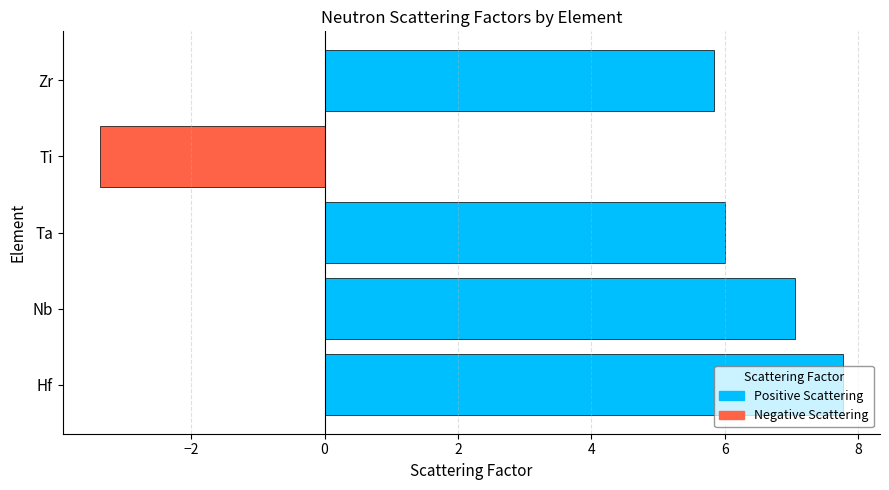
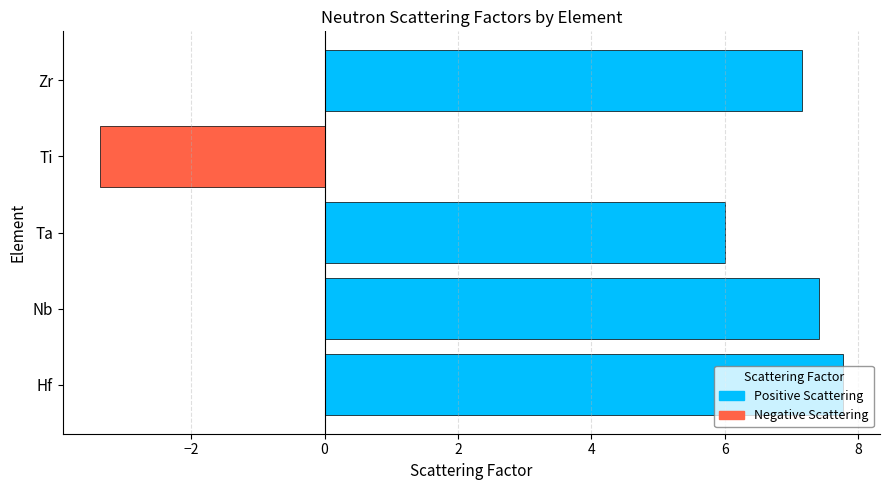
  {
-   "Zr": 5.8,
+   "Zr": 7.2,
    "Ti": -3.4,
    "Ta": 6.0,
-   "Nb": 7.1
+   "Nb": 7.4
  }
